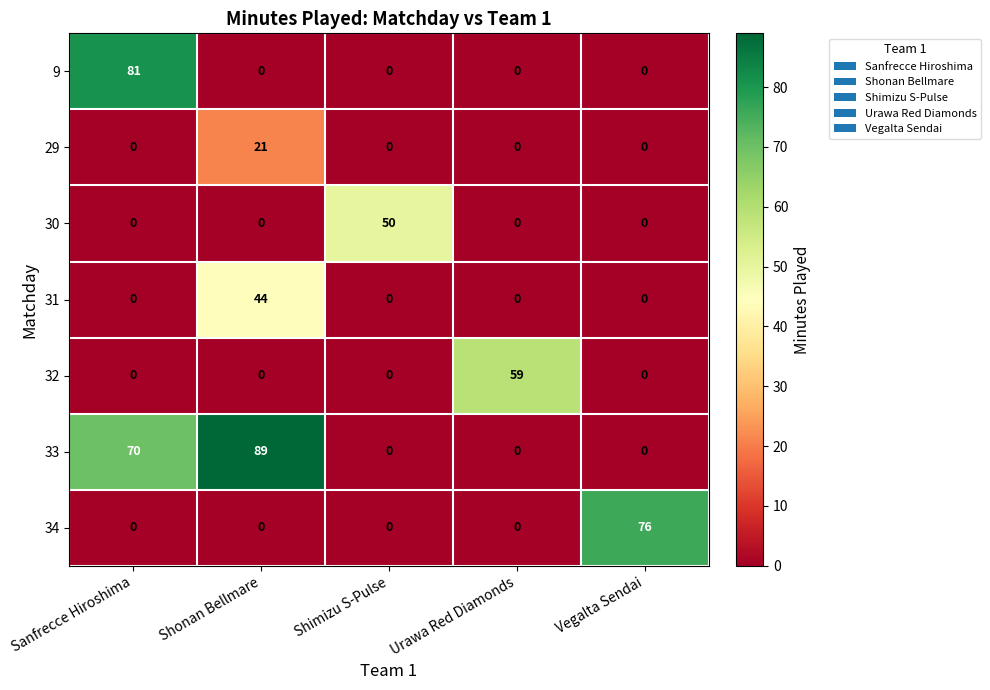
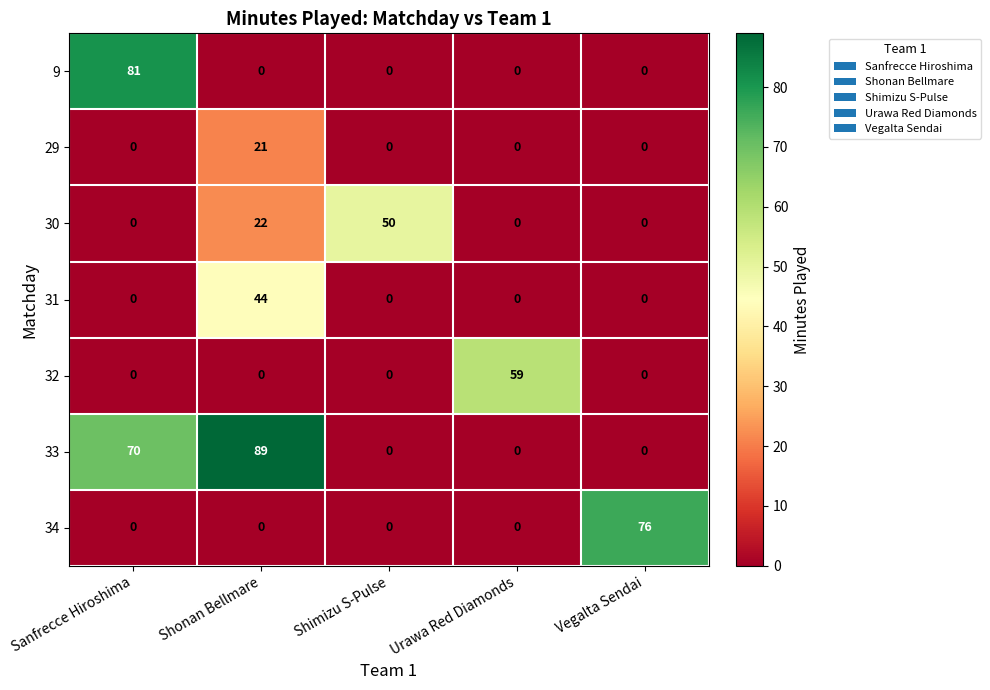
  {
    "9": {
      "Sanfrecce Hiroshima": 81,
      "Shonan Bellmare": 0,
      "Shimizu S-Pulse": 0,
      "Urawa Red Diamonds": 0,
      "Vegalta Sendai": 0
    },
    "29": {
      "Sanfrecce Hiroshima": 0,
      "Shonan Bellmare": 21,
      "Shimizu S-Pulse": 0,
      "Urawa Red Diamonds": 0,
      "Vegalta Sendai": 0
    },
    "30": {
      "Sanfrecce Hiroshima": 0,
-     "Shonan Bellmare": 0,
+     "Shonan Bellmare": 22,
      "Shimizu S-Pulse": 50,
      "Urawa Red Diamonds": 0,
      "Vegalta Sendai": 0
    },
    "31": {
      "Sanfrecce Hiroshima": 0,
      "Shonan Bellmare": 44,
      "Shimizu S-Pulse": 0,
      "Urawa Red Diamonds": 0,
      "Vegalta Sendai": 0
    },
    "32": {
      "Sanfrecce Hiroshima": 0,
      "Shonan Bellmare": 0,
      "Shimizu S-Pulse": 0,
      "Urawa Red Diamonds": 59,
      "Vegalta Sendai": 0
    },
    "33": {
      "Sanfrecce Hiroshima": 70,
      "Shonan Bellmare": 89,
      "Shimizu S-Pulse": 0,
      "Urawa Red Diamonds": 0,
      "Vegalta Sendai": 0
    },
    "34": {
      "Sanfrecce Hiroshima": 0,
      "Shonan Bellmare": 0,
      "Shimizu S-Pulse": 0,
      "Urawa Red Diamonds": 0,
      "Vegalta Sendai": 76
    }
  }
